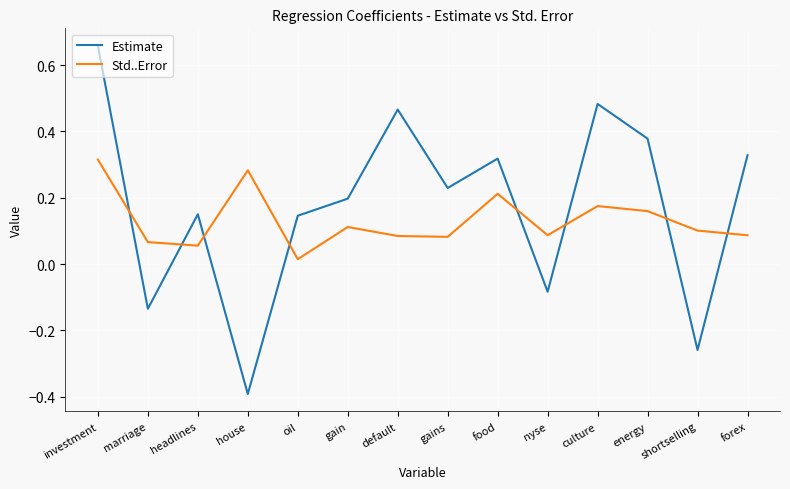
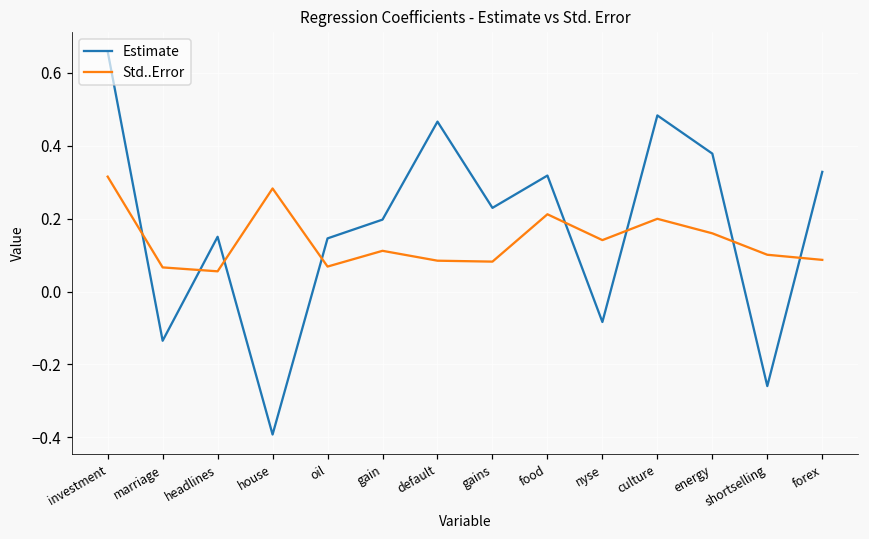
  {
    "Estimate": {
      "marriage": -0.13,
      "headlines": 0.15,
      "house": -0.39,
      "oil": 0.15,
      "gain": 0.20,
      "default": 0.47,
      "gains": 0.23,
      "food": 0.32,
      "nyse": -0.08,
      "culture": 0.48,
      "energy": 0.38,
      "shortselling": -0.26,
      "forex": 0.33
    },
    "Std..Error": {
      "investment": 0.32,
      "marriage": 0.07,
      "headlines": 0.06,
      "house": 0.28,
-     "oil": 0.01,
+     "oil": 0.07,
      "gain": 0.11,
      "default": 0.08,
      "gains": 0.08,
      "food": 0.21,
-     "nyse": 0.09,
-     "culture": 0.17,
+     "nyse": 0.14,
+     "culture": 0.20,
      "energy": 0.16,
      "shortselling": 0.10,
      "forex": 0.09
    }
  }
